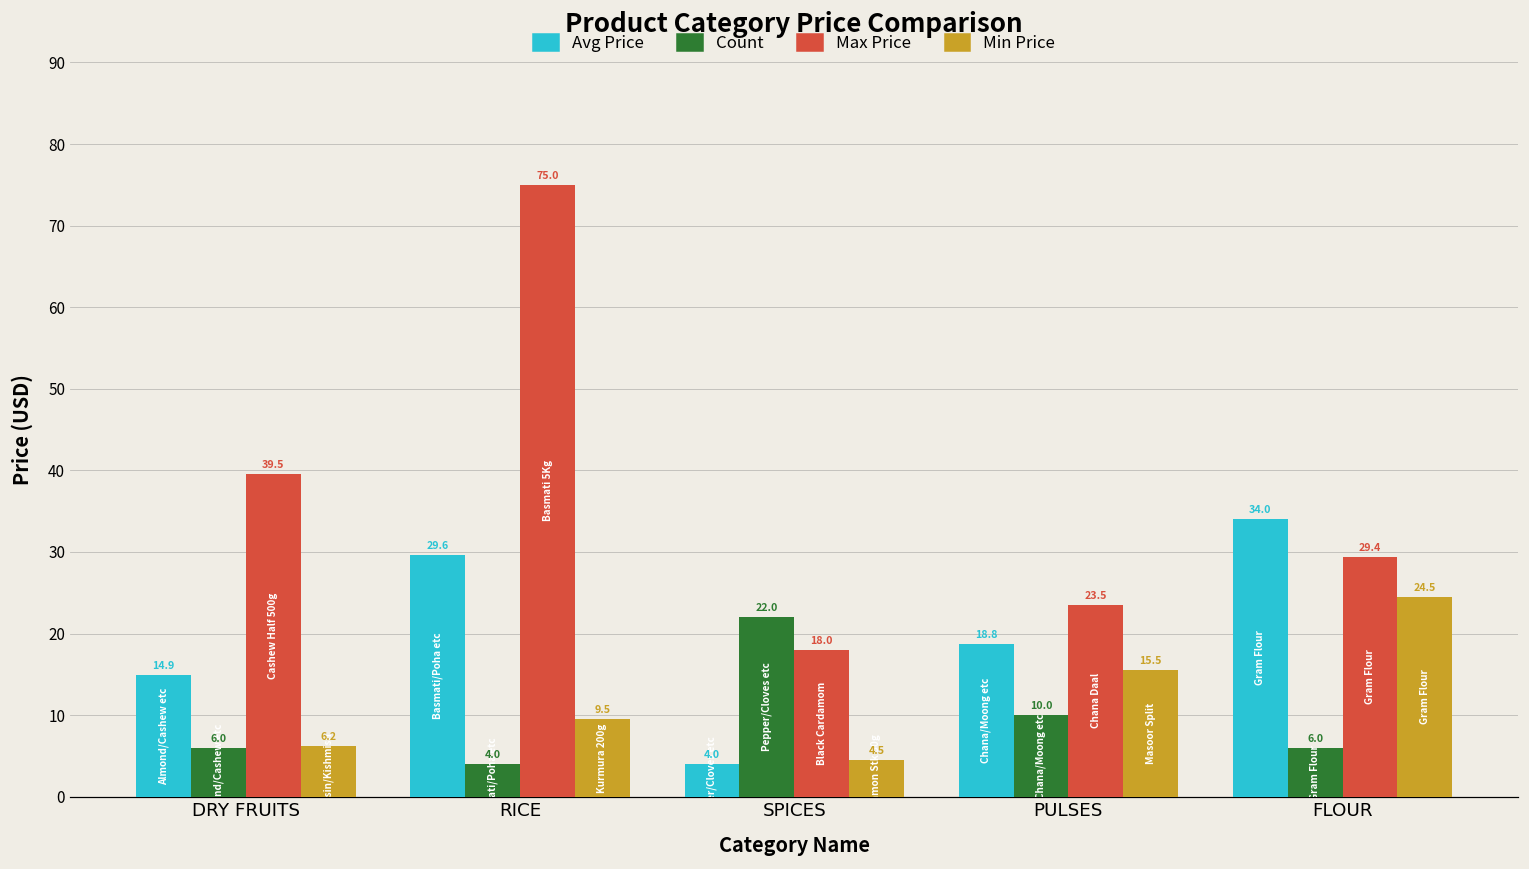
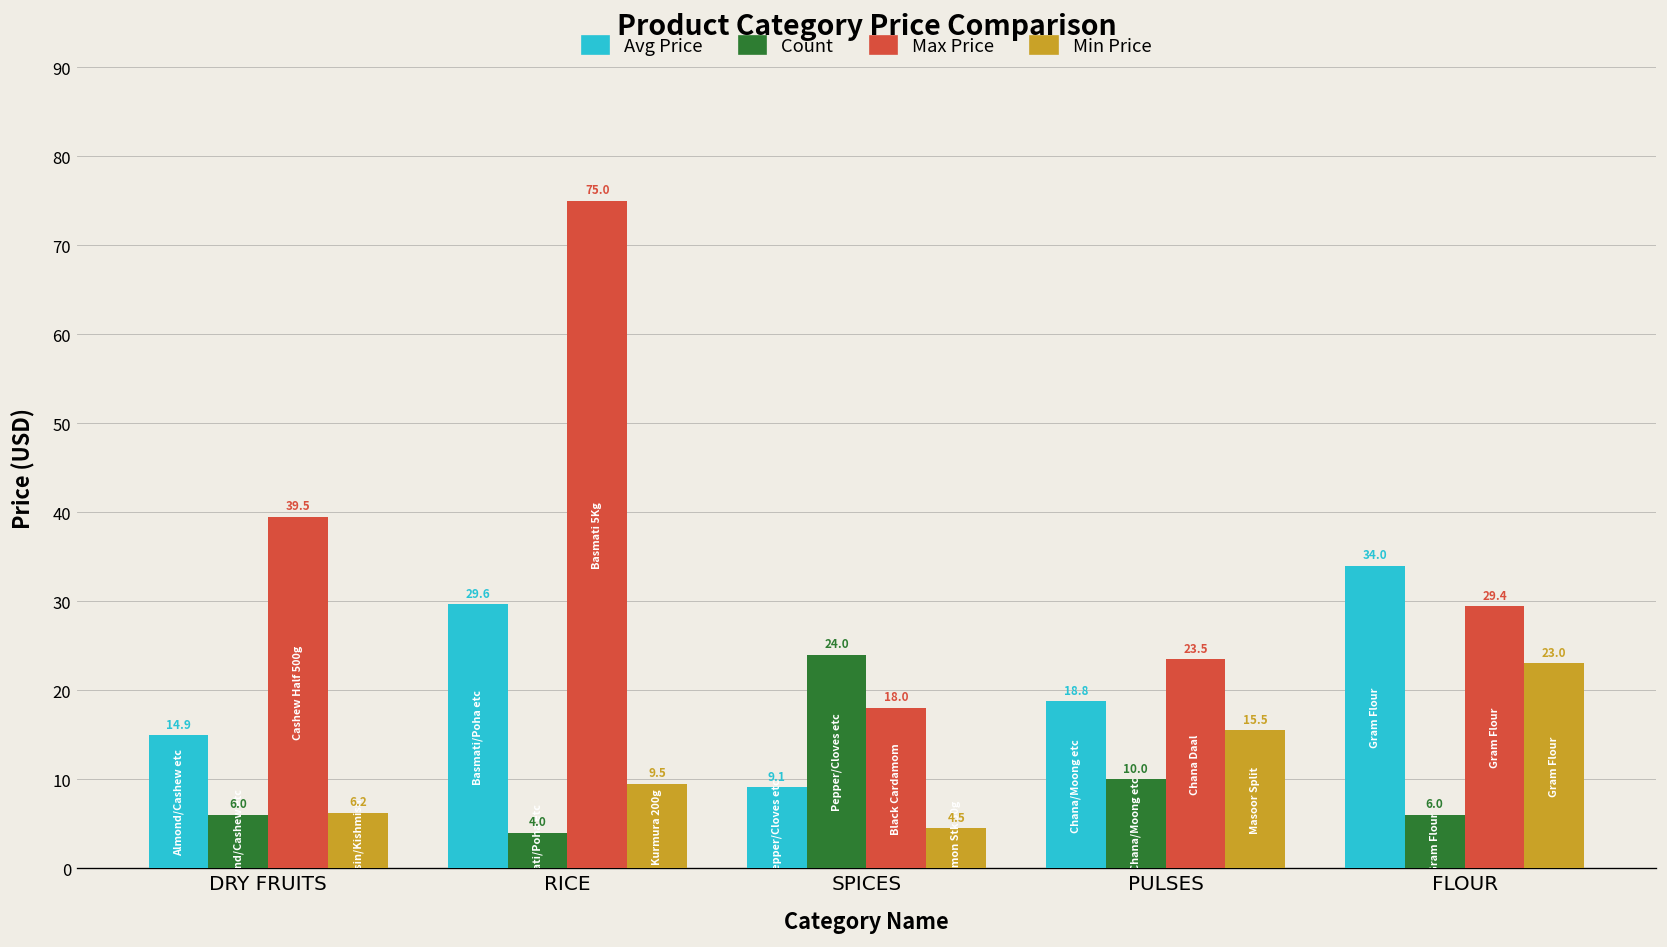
  {
    "Avg Price": {
      "DRY FRUITS": 14.9,
      "RICE": 29.6,
-     "SPICES": 4.0,
+     "SPICES": 9.1,
      "PULSES": 18.8,
      "FLOUR": 34.0
    },
    "Count": {
      "RICE": 4.0,
-     "SPICES": 22.0,
+     "SPICES": 24.0,
      "PULSES": 10.0,
      "FLOUR": 6.0
    },
    "Max Price": {
      "DRY FRUITS": 39.5,
      "RICE": 75.0,
      "SPICES": 18.0,
      "PULSES": 23.5,
      "FLOUR": 29.4
    },
    "Min Price": {
      "RICE": 9.5,
      "SPICES": 4.5,
      "PULSES": 15.5,
-     "FLOUR": 24.5
+     "FLOUR": 23.0
    }
  }
